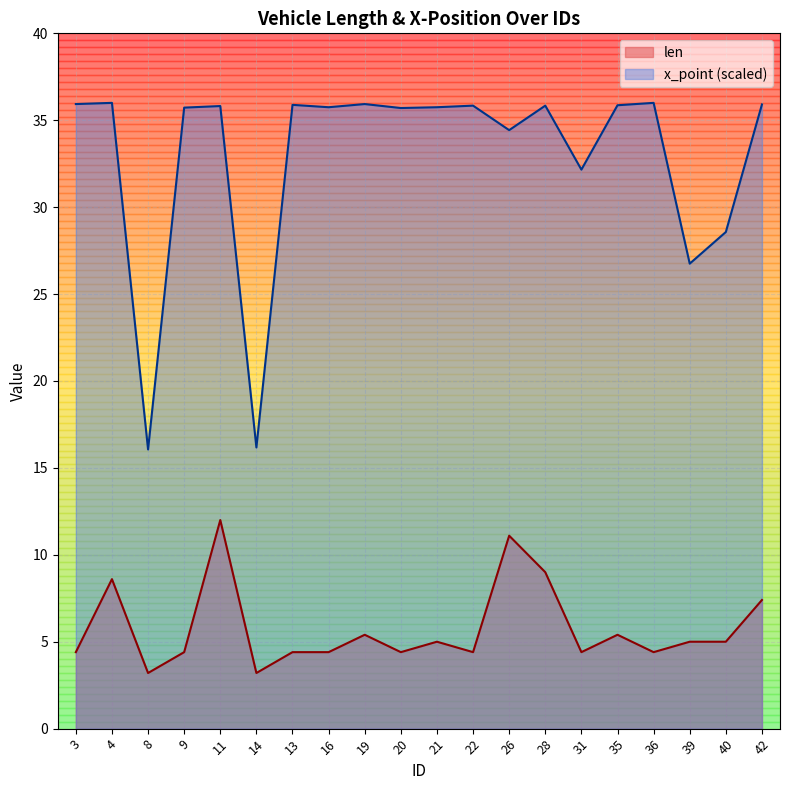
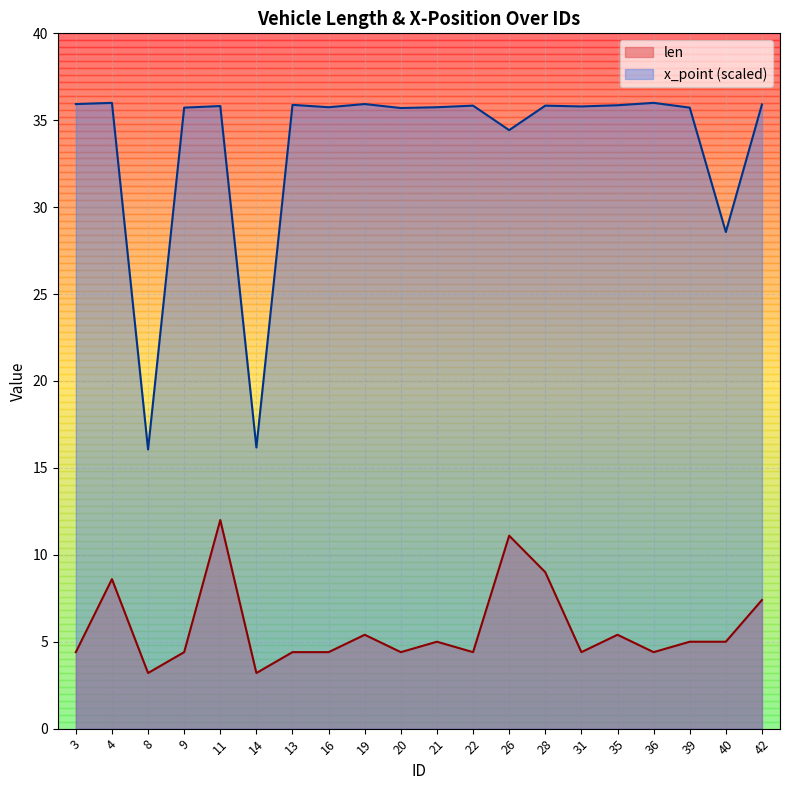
  {
    "len": {
      "3": 4.4,
      "4": 8.6,
      "8": 3.2,
      "9": 4.4,
      "11": 12.0,
      "14": 3.2,
      "13": 4.4,
      "16": 4.4,
      "19": 5.4,
      "20": 4.4,
      "21": 5.0,
      "22": 4.4,
      "26": 11.1,
      "28": 9.0,
      "31": 4.4,
      "35": 5.4,
      "36": 4.4,
      "39": 5.0,
      "40": 5.0,
      "42": 7.4
    },
    "x_point (scaled)": {
      "3": 35.9,
      "4": 36.0,
      "8": 16.1,
      "9": 35.7,
      "11": 35.8,
      "14": 16.2,
      "13": 35.9,
      "16": 35.7,
      "19": 35.9,
      "20": 35.7,
      "21": 35.7,
      "22": 35.8,
      "26": 34.4,
      "28": 35.8,
-     "31": 32.2,
+     "31": 35.8,
      "35": 35.9,
      "36": 36.0,
-     "39": 26.8,
+     "39": 35.7,
      "40": 28.6,
      "42": 35.9
    }
  }
